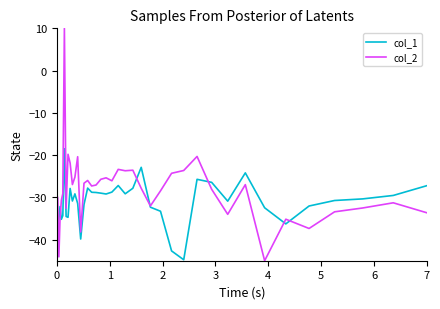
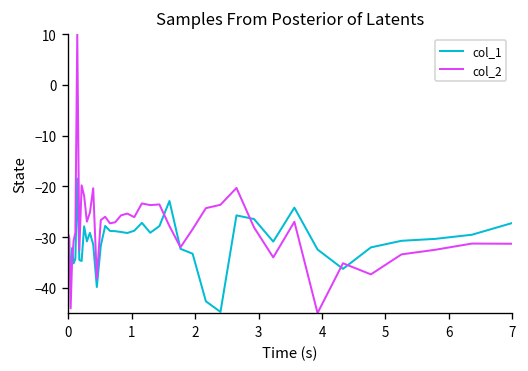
  {
    "col_1": {
      "0": -33,
      "7": -27
    },
    "col_2": {
      "0": -29,
-     "7": -34
+     "7": -31
    }
  }
